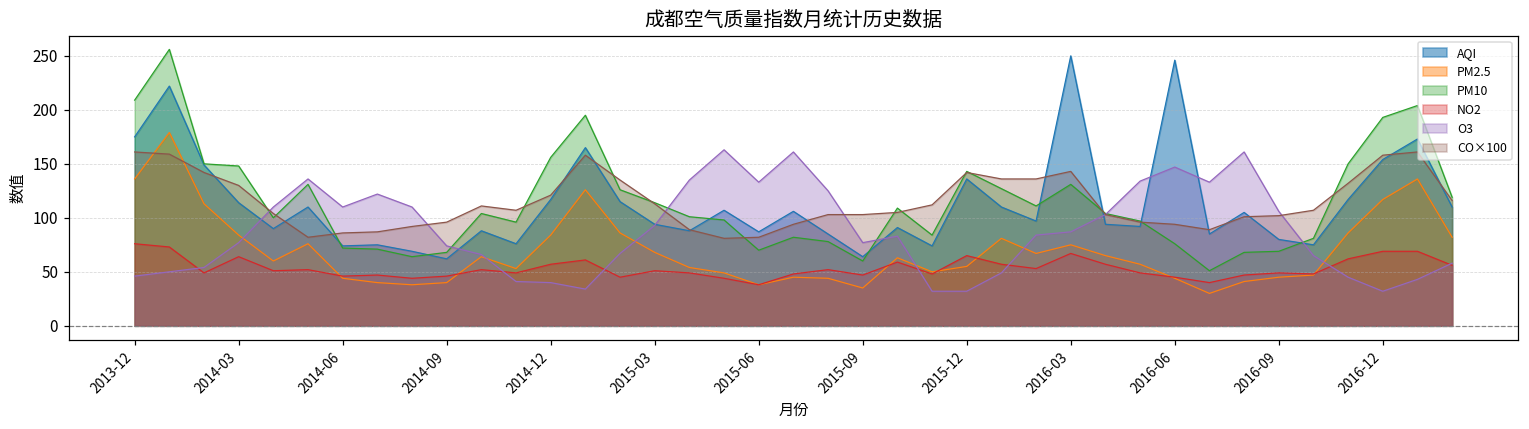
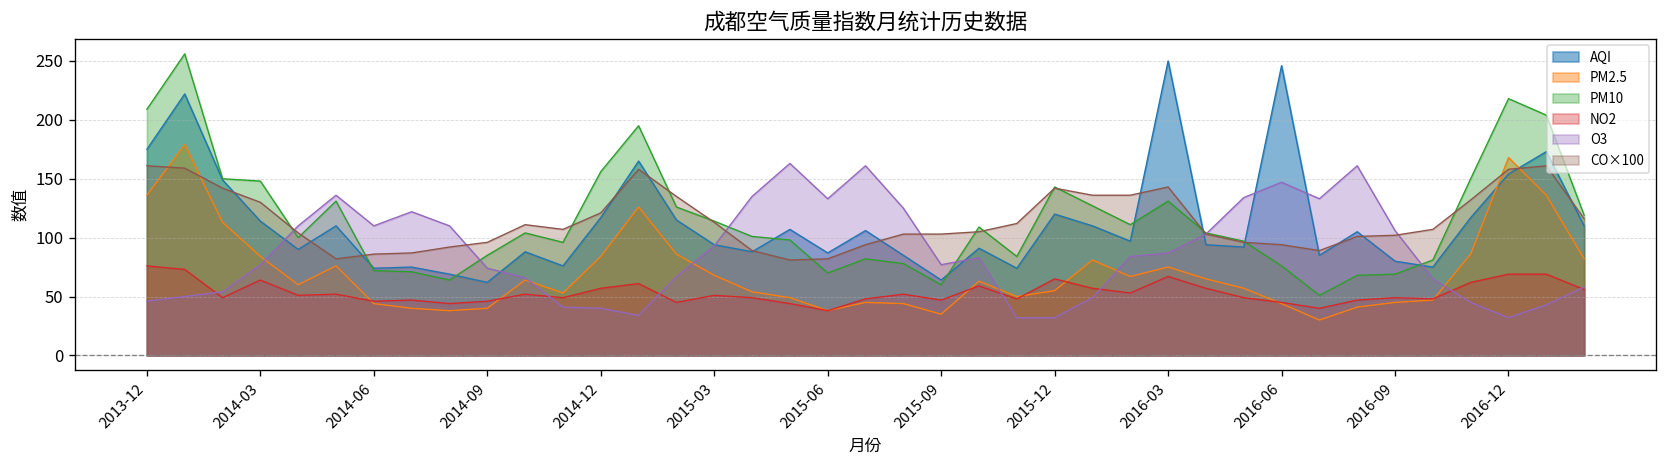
  {
    "AQI": {
      "2013-12": 180,
      "2014-03": 110,
      "2014-09": 60,
      "2014-12": 120,
      "2015-06": 90,
      "2015-09": 60,
-     "2015-12": 140,
+     "2015-12": 120,
      "2016-03": 250,
      "2016-06": 250,
      "2016-09": 80,
      "2016-12": 150
    },
    "PM2.5": {
      "2013-12": 140,
      "2014-03": 80,
      "2014-09": 40,
      "2014-12": 80,
      "2015-03": 70,
      "2015-09": 40,
      "2015-12": 60,
      "2016-03": 80,
      "2016-09": 50,
-     "2016-12": 120
+     "2016-12": 170
    },
    "PM10": {
      "2013-12": 210,
      "2014-03": 150,
-     "2014-09": 70,
+     "2014-09": 90,
      "2014-12": 160,
      "2015-06": 70,
      "2015-09": 60,
      "2016-03": 130,
      "2016-06": 80,
      "2016-09": 70,
-     "2016-12": 190
+     "2016-12": 220
    }
  }
